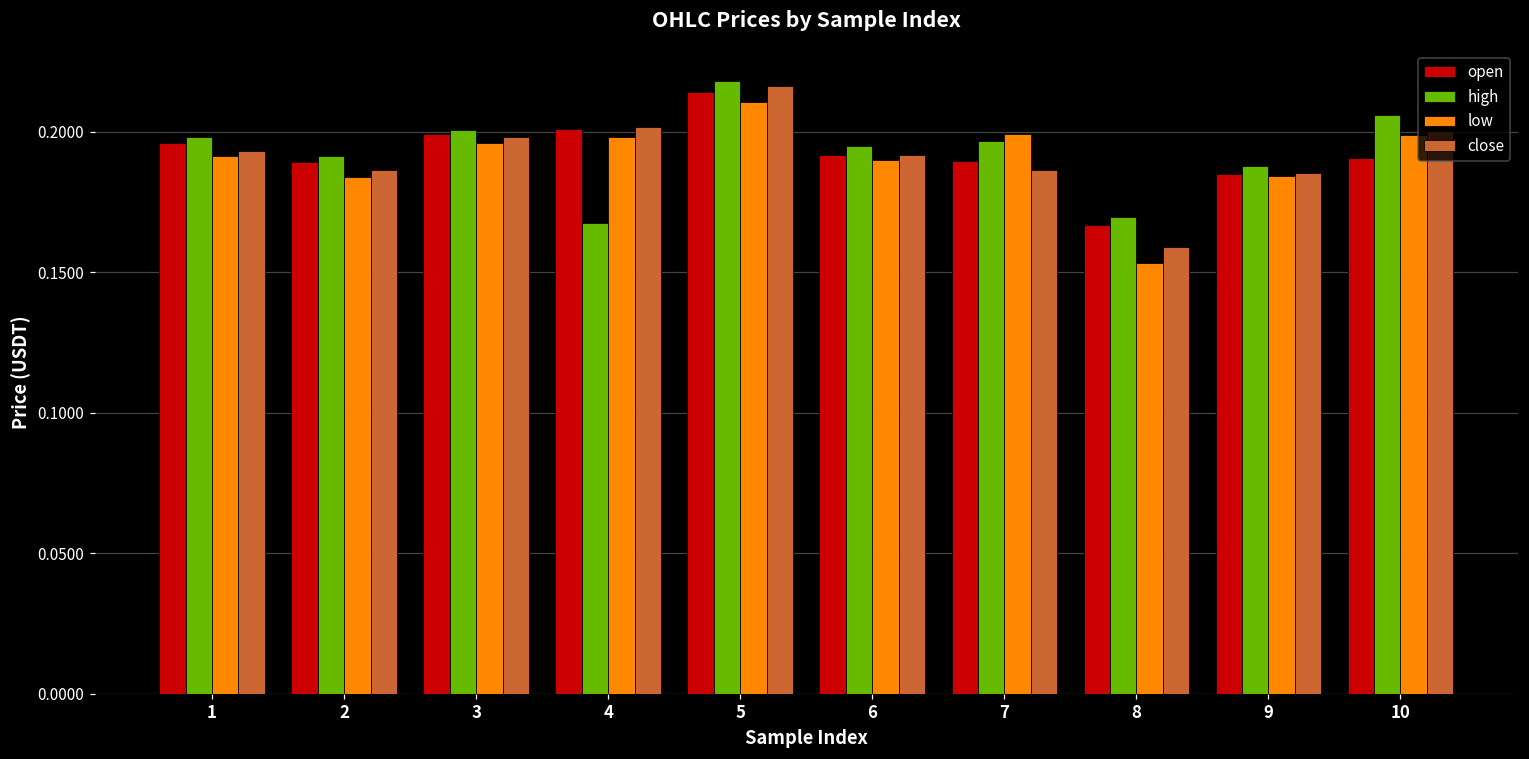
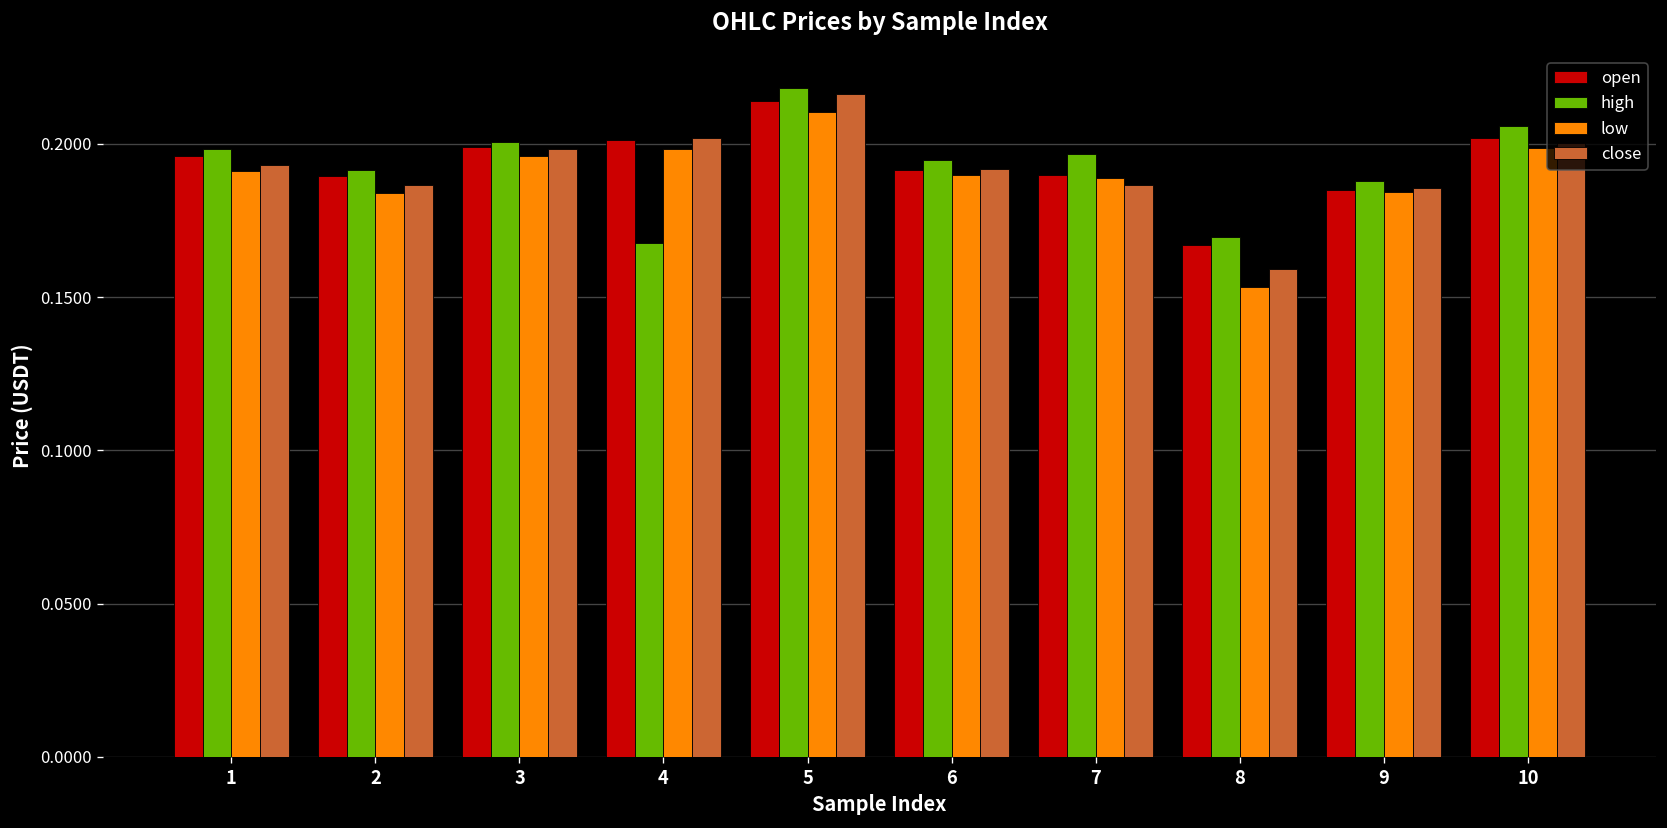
  {
    "open": {
      "1": 0.196,
      "2": 0.189,
      "3": 0.199,
      "4": 0.201,
      "5": 0.214,
      "6": 0.192,
      "7": 0.190,
      "8": 0.167,
      "9": 0.185,
-     "10": 0.191
+     "10": 0.202
    },
    "high": {
      "1": 0.198,
      "2": 0.192,
      "3": 0.201,
      "4": 0.168,
      "5": 0.218,
      "6": 0.195,
      "7": 0.197,
      "8": 0.170,
      "9": 0.188,
      "10": 0.206
    },
    "low": {
      "1": 0.191,
      "2": 0.184,
      "3": 0.196,
      "4": 0.198,
      "5": 0.211,
      "6": 0.190,
-     "7": 0.199,
+     "7": 0.189,
      "8": 0.153,
      "9": 0.184,
      "10": 0.199
    },
    "close": {
      "1": 0.193,
      "2": 0.187,
      "3": 0.198,
      "4": 0.202,
      "5": 0.216,
      "6": 0.192,
      "7": 0.186,
      "8": 0.159,
      "9": 0.186
    }
  }
